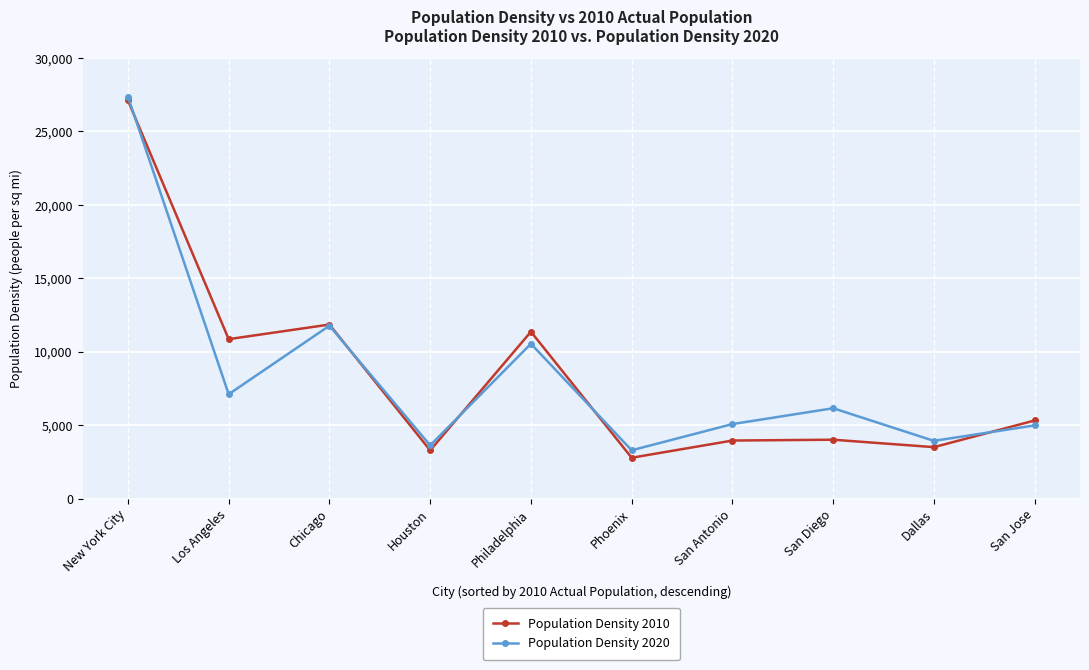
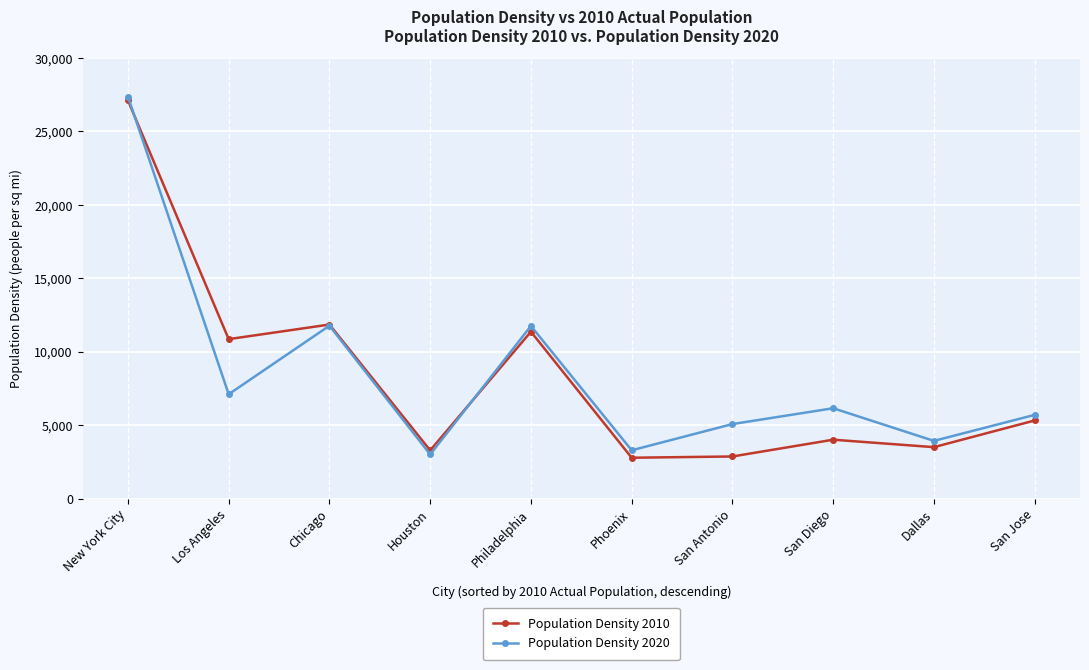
  {
    "Population Density 2010": {
      "New York City": "27,100",
      "Los Angeles": "10,900",
      "Houston": "3,300",
      "Philadelphia": "11,400",
      "Phoenix": "2,800",
-     "San Antonio": "4,000",
+     "San Antonio": "2,900",
      "San Diego": "4,000",
      "Dallas": "3,500",
      "San Jose": "5,300"
    },
    "Population Density 2020": {
      "New York City": "27,400",
      "Los Angeles": "7,100",
-     "Houston": "3,600",
-     "Philadelphia": "10,600",
+     "Houston": "3,000",
+     "Philadelphia": "11,800",
      "Phoenix": "3,300",
      "San Antonio": "5,100",
      "San Diego": "6,200",
      "Dallas": "3,900",
-     "San Jose": "5,000"
+     "San Jose": "5,700"
    }
  }
